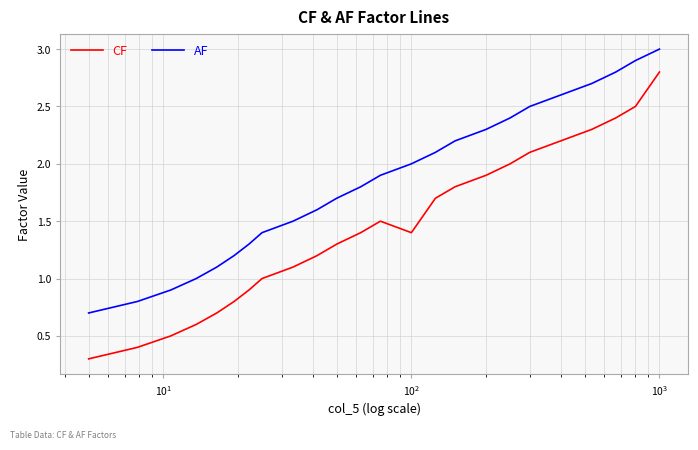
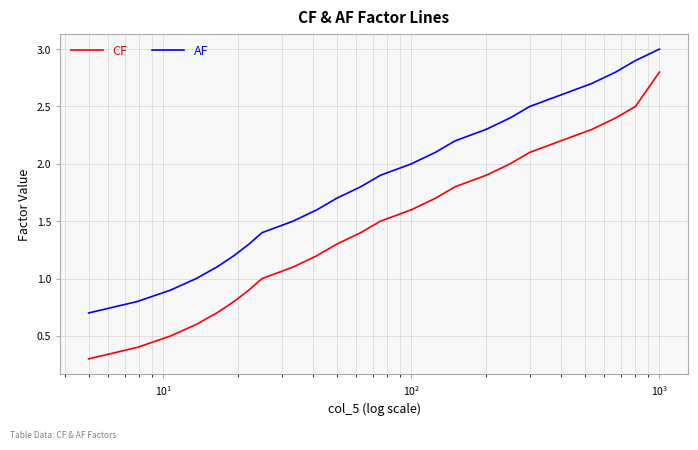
  {
    "CF": {
-     "10^2": 1.4,
+     "10^2": 1.6,
      "10^3": 2.8
    },
    "AF": {
      "10^2": 2.0,
      "10^3": 3.0
    }
  }
